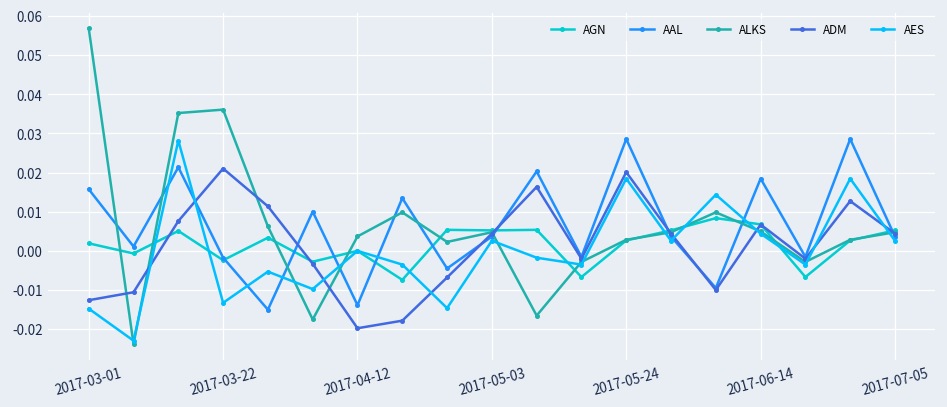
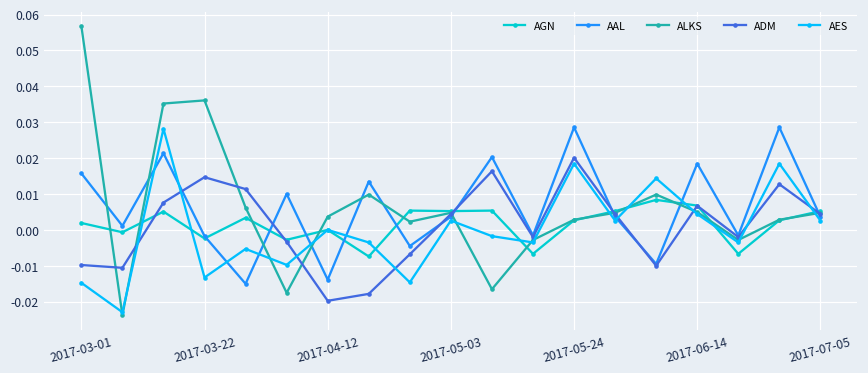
  {
    "ADM": {
-     "2017-03-01": -0.013,
-     "2017-03-22": 0.021,
+     "2017-03-01": -0.010,
+     "2017-03-22": 0.015,
      "2017-04-12": -0.020,
      "2017-05-24": 0.020
    }
  }
